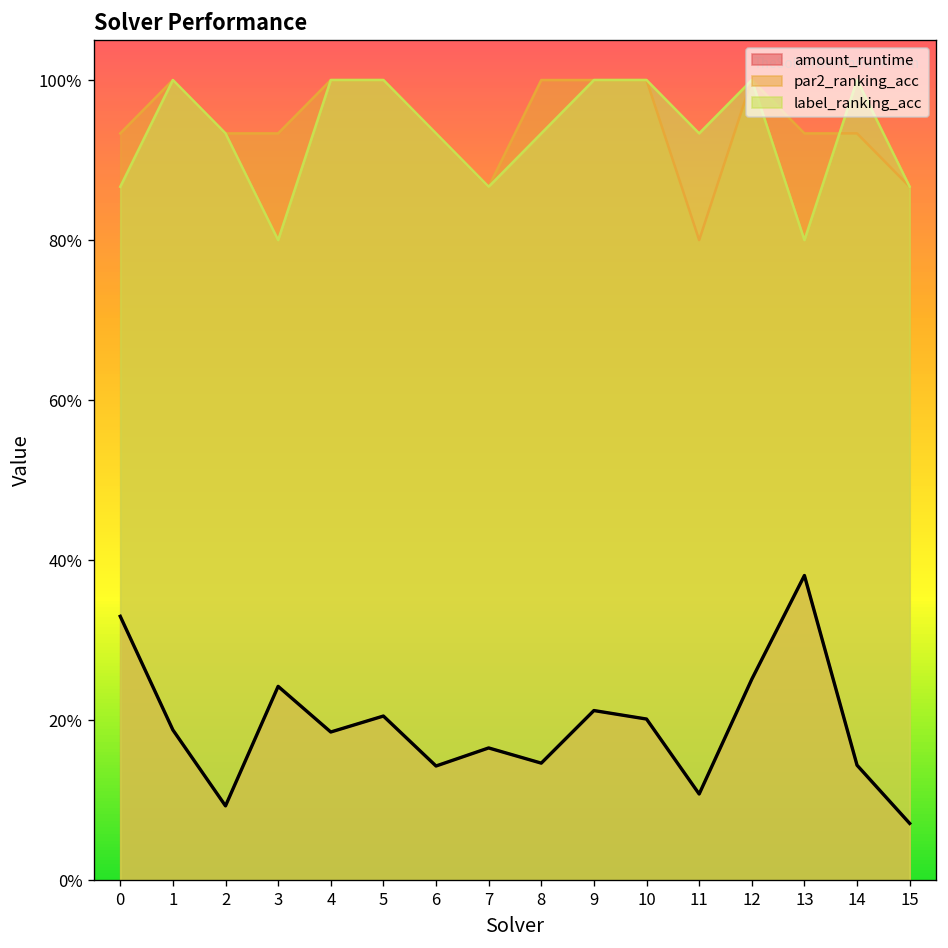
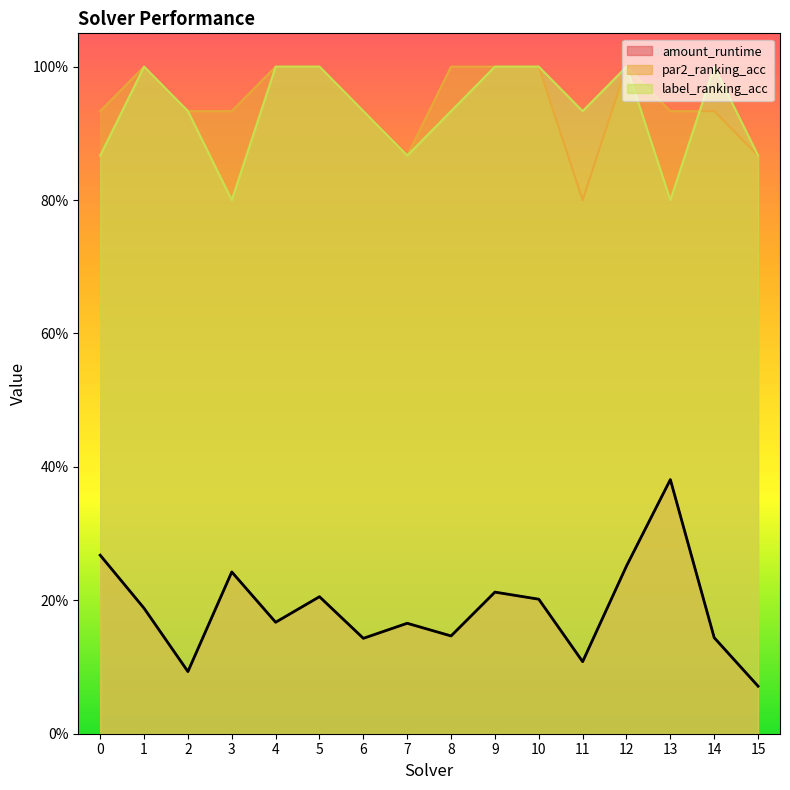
  {
    "amount_runtime": {
-     "0": "33%",
+     "0": "27%",
      "1": "19%",
      "2": "9%",
      "3": "24%",
-     "4": "19%",
+     "4": "17%",
      "5": "21%",
      "6": "14%",
      "7": "17%",
      "8": "15%",
      "9": "21%",
      "10": "20%",
      "11": "11%",
      "12": "25%",
      "13": "38%",
      "14": "14%",
      "15": "7%"
    }
  }
